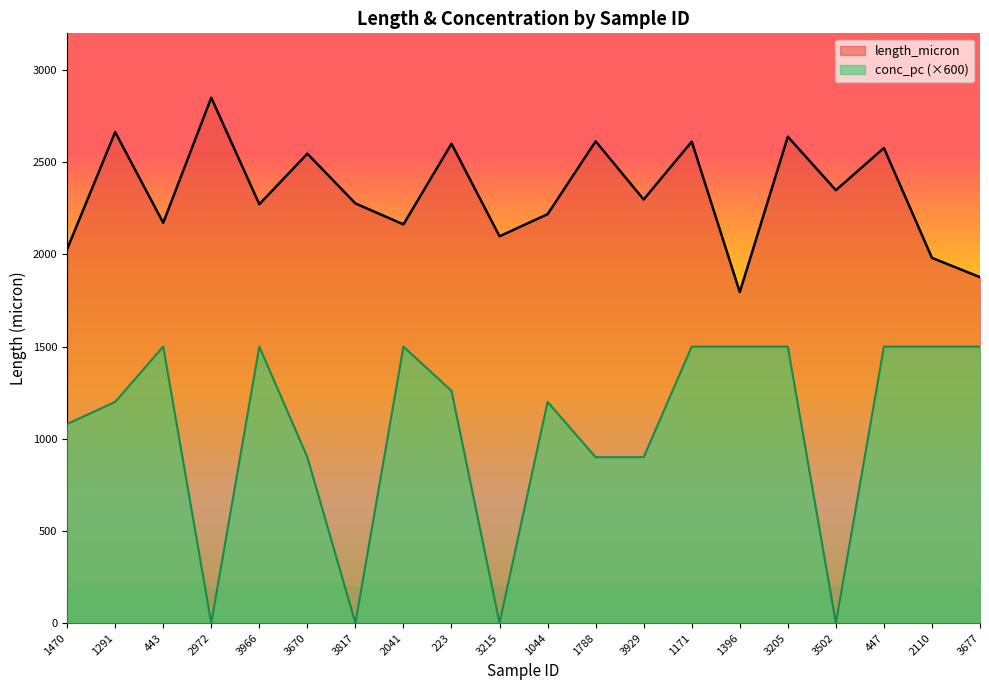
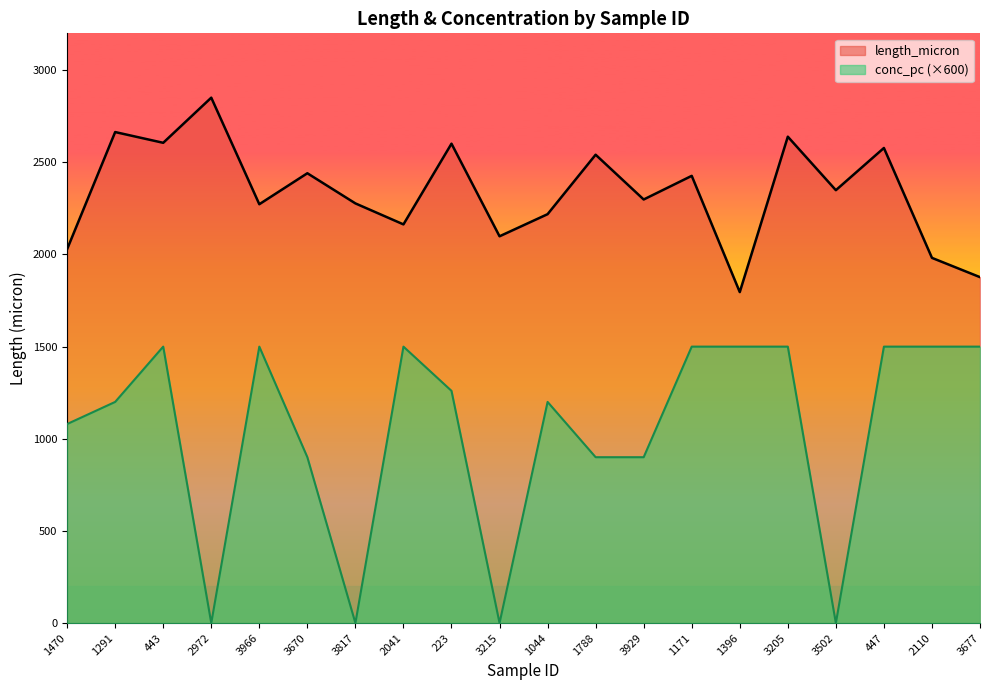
  {
    "length_micron": {
      "1470": 2030,
      "1291": 2660,
-     "443": 2170,
+     "443": 2610,
      "2972": 2850,
      "3966": 2270,
-     "3670": 2550,
+     "3670": 2440,
      "3817": 2280,
      "2041": 2160,
      "223": 2600,
      "3215": 2100,
      "1044": 2220,
-     "1788": 2610,
+     "1788": 2540,
      "3929": 2300,
-     "1171": 2610,
+     "1171": 2430,
      "1396": 1800,
      "3205": 2640,
      "3502": 2350,
      "447": 2580,
      "2110": 1980,
      "3677": 1880
    },
    "conc_pc (×600)": {
      "1470": 1080,
      "1291": 1200,
      "443": 1500,
      "3966": 1500,
      "3670": 900,
      "2041": 1500,
      "223": 1260,
      "1044": 1200,
      "1788": 900,
      "3929": 900,
      "1171": 1500,
      "1396": 1500,
      "3205": 1500,
      "447": 1500,
      "2110": 1500,
      "3677": 1500
    }
  }
